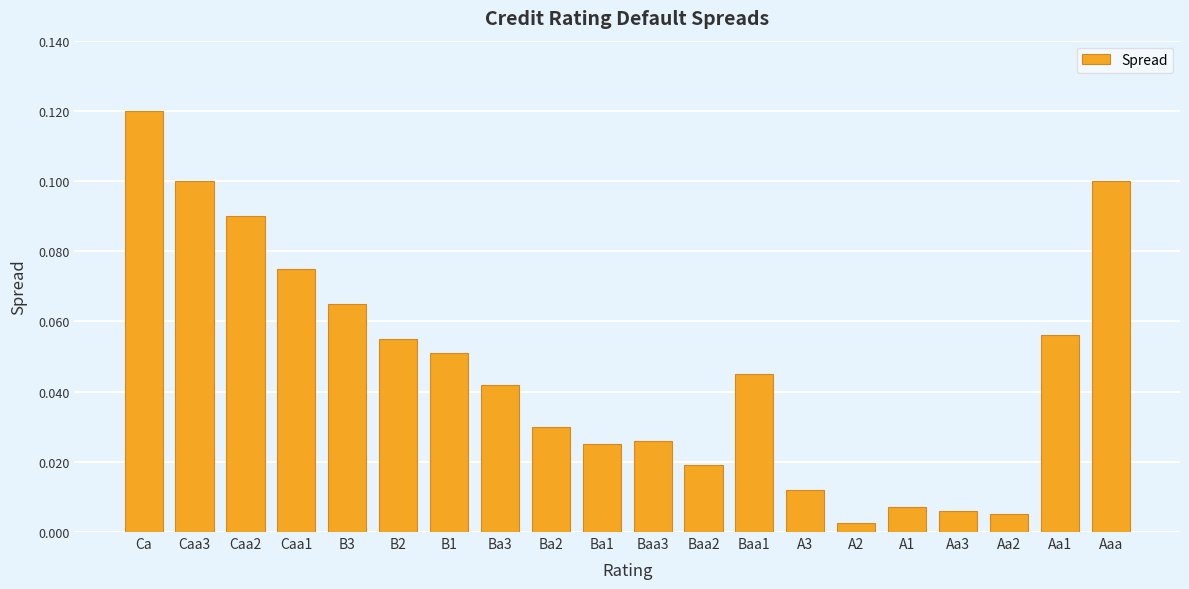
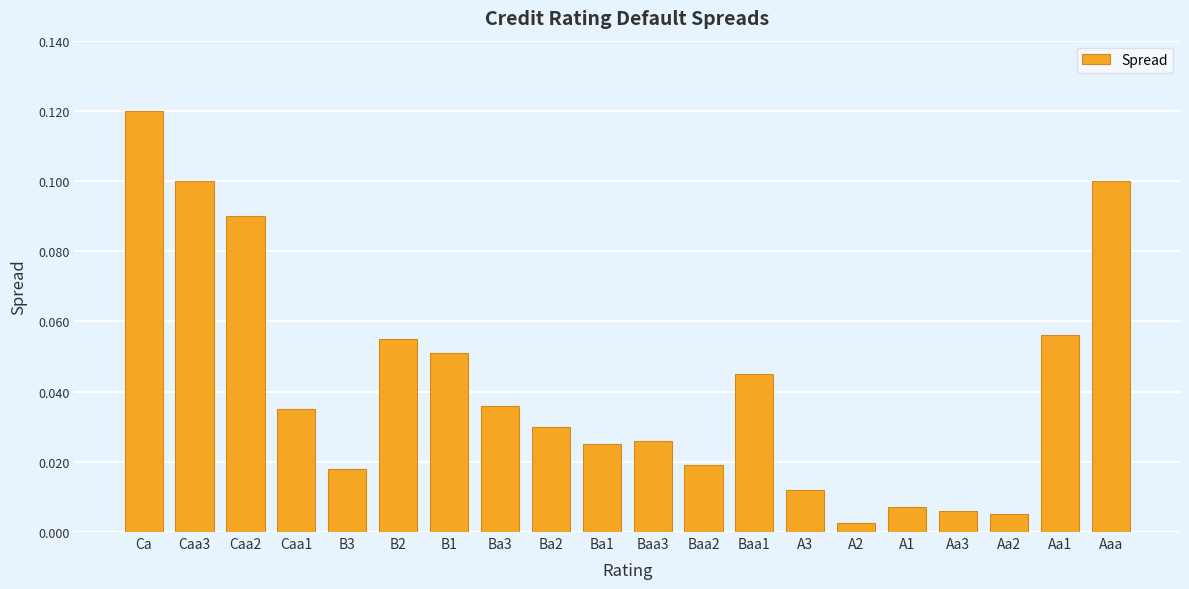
  {
    "Ca": 0.120,
    "Caa3": 0.100,
    "Caa2": 0.090,
-   "Caa1": 0.075,
-   "B3": 0.065,
+   "Caa1": 0.035,
+   "B3": 0.018,
    "B2": 0.055,
    "B1": 0.051,
-   "Ba3": 0.042,
+   "Ba3": 0.036,
    "Ba2": 0.030,
    "Ba1": 0.025,
    "Baa3": 0.026,
    "Baa2": 0.019,
    "Baa1": 0.045,
    "A3": 0.012,
    "A2": 0.003,
    "A1": 0.007,
    "Aa3": 0.006,
    "Aa2": 0.005,
    "Aa1": 0.056,
    "Aaa": 0.100
  }
